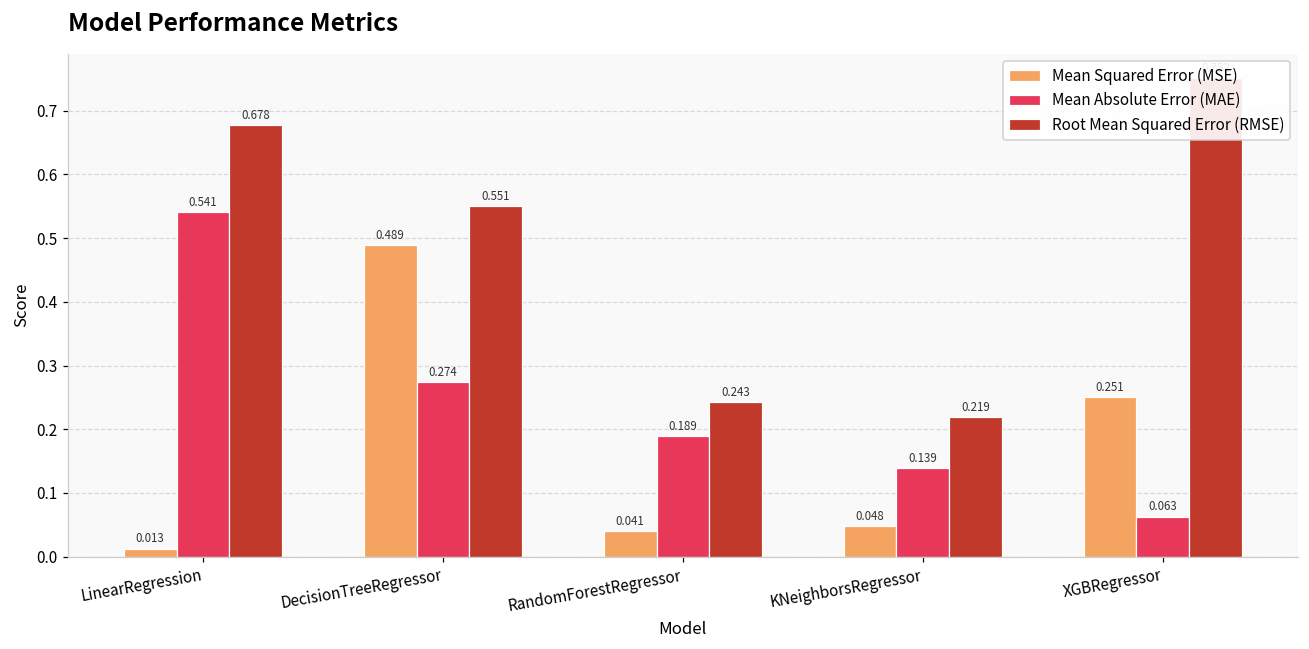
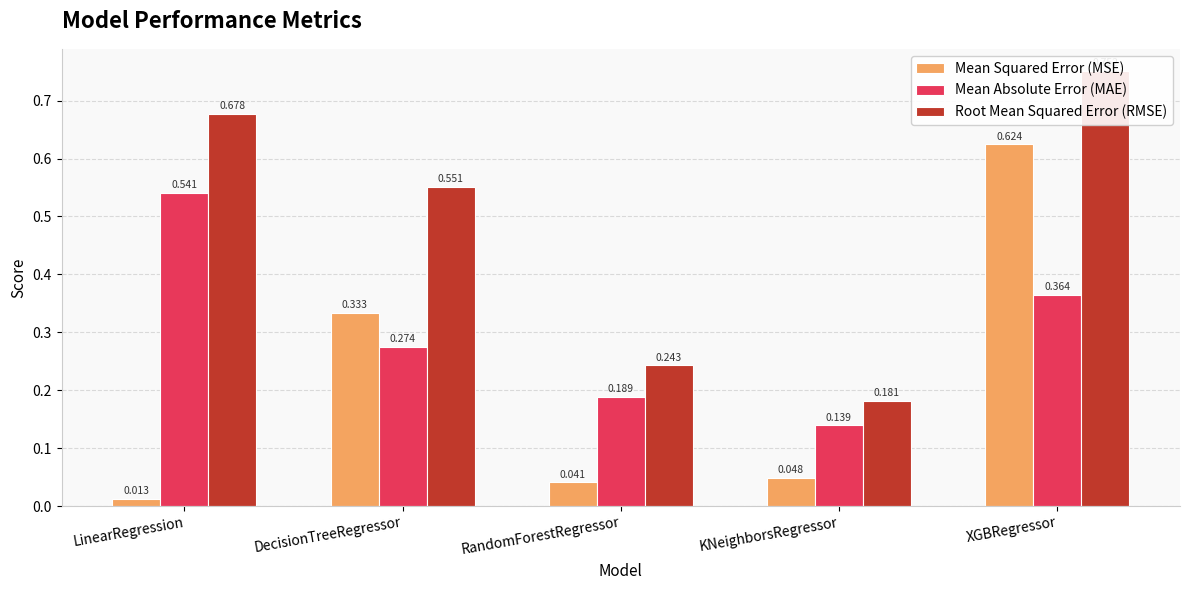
  {
    "Mean Squared Error (MSE)": {
      "LinearRegression": 0.013,
-     "DecisionTreeRegressor": 0.489,
+     "DecisionTreeRegressor": 0.333,
      "RandomForestRegressor": 0.041,
      "KNeighborsRegressor": 0.048,
-     "XGBRegressor": 0.251
+     "XGBRegressor": 0.624
    },
    "Mean Absolute Error (MAE)": {
      "LinearRegression": 0.541,
      "DecisionTreeRegressor": 0.274,
      "RandomForestRegressor": 0.189,
      "KNeighborsRegressor": 0.139,
-     "XGBRegressor": 0.063
+     "XGBRegressor": 0.364
    },
    "Root Mean Squared Error (RMSE)": {
      "LinearRegression": 0.678,
      "DecisionTreeRegressor": 0.551,
      "RandomForestRegressor": 0.243,
-     "KNeighborsRegressor": 0.219
+     "KNeighborsRegressor": 0.181
    }
  }
